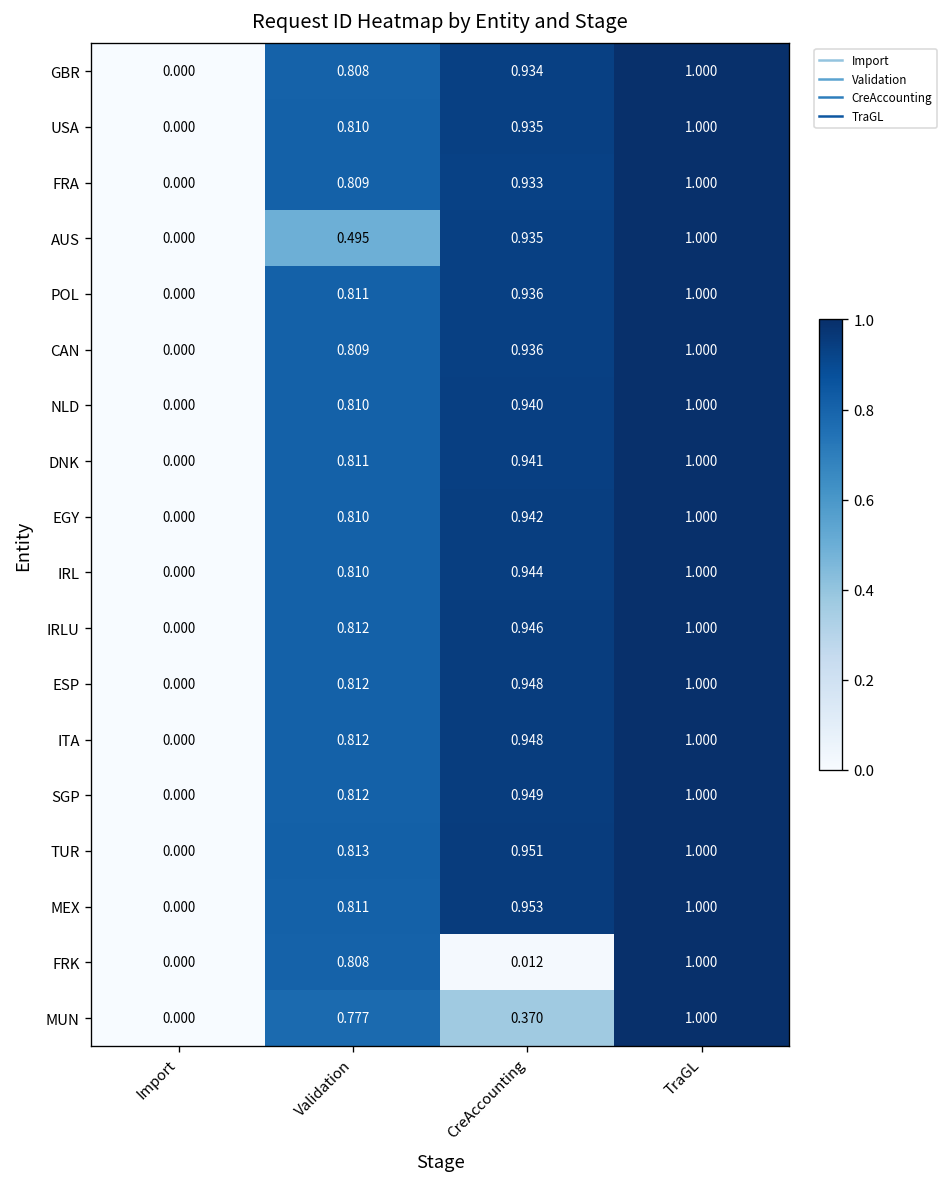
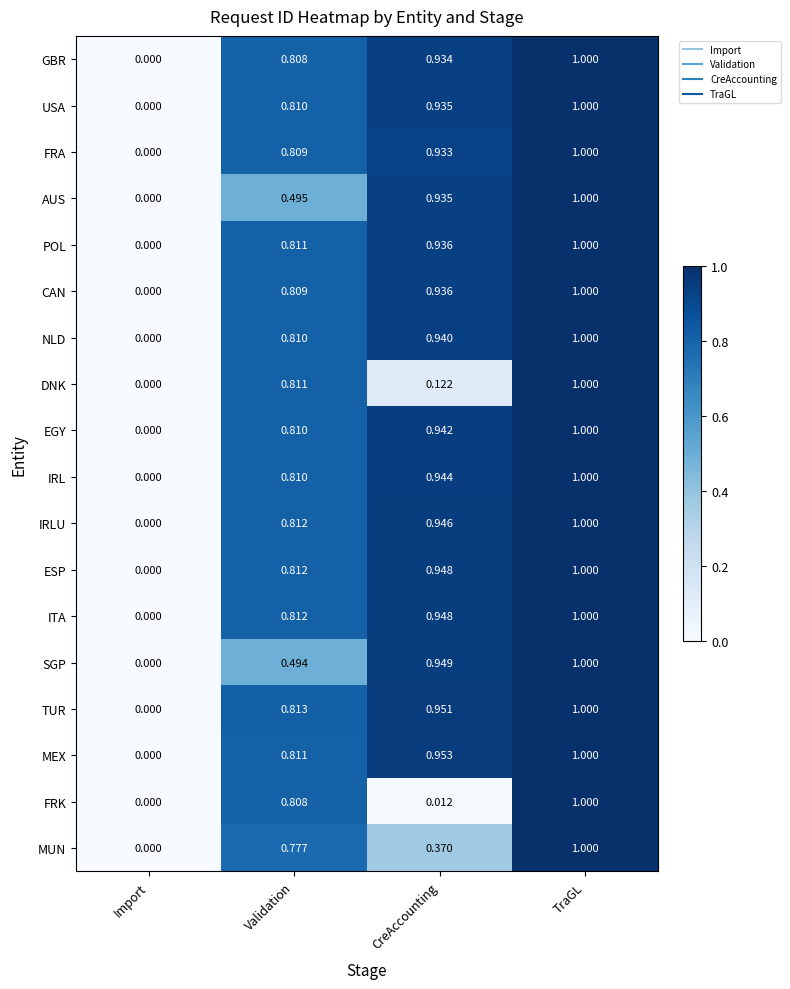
  {
    "GBR": {
      "Import": 0.000,
      "Validation": 0.808,
      "CreAccounting": 0.934,
      "TraGL": 1.000
    },
    "USA": {
      "Import": 0.000,
      "Validation": 0.810,
      "CreAccounting": 0.935,
      "TraGL": 1.000
    },
    "FRA": {
      "Import": 0.000,
      "Validation": 0.809,
      "CreAccounting": 0.933,
      "TraGL": 1.000
    },
    "AUS": {
      "Import": 0.000,
      "Validation": 0.495,
      "CreAccounting": 0.935,
      "TraGL": 1.000
    },
    "POL": {
      "Import": 0.000,
      "Validation": 0.811,
      "CreAccounting": 0.936,
      "TraGL": 1.000
    },
    "CAN": {
      "Import": 0.000,
      "Validation": 0.809,
      "CreAccounting": 0.936,
      "TraGL": 1.000
    },
    "NLD": {
      "Import": 0.000,
      "Validation": 0.810,
      "CreAccounting": 0.940,
      "TraGL": 1.000
    },
    "DNK": {
      "Import": 0.000,
      "Validation": 0.811,
-     "CreAccounting": 0.941,
+     "CreAccounting": 0.122,
      "TraGL": 1.000
    },
    "EGY": {
      "Import": 0.000,
      "Validation": 0.810,
      "CreAccounting": 0.942,
      "TraGL": 1.000
    },
    "IRL": {
      "Import": 0.000,
      "Validation": 0.810,
      "CreAccounting": 0.944,
      "TraGL": 1.000
    },
    "IRLU": {
      "Import": 0.000,
      "Validation": 0.812,
      "CreAccounting": 0.946,
      "TraGL": 1.000
    },
    "ESP": {
      "Import": 0.000,
      "Validation": 0.812,
      "CreAccounting": 0.948,
      "TraGL": 1.000
    },
    "ITA": {
      "Import": 0.000,
      "Validation": 0.812,
      "CreAccounting": 0.948,
      "TraGL": 1.000
    },
    "SGP": {
      "Import": 0.000,
-     "Validation": 0.812,
+     "Validation": 0.494,
      "CreAccounting": 0.949,
      "TraGL": 1.000
    },
    "TUR": {
      "Import": 0.000,
      "Validation": 0.813,
      "CreAccounting": 0.951,
      "TraGL": 1.000
    },
    "MEX": {
      "Import": 0.000,
      "Validation": 0.811,
      "CreAccounting": 0.953,
      "TraGL": 1.000
    },
    "FRK": {
      "Import": 0.000,
      "Validation": 0.808,
      "CreAccounting": 0.012,
      "TraGL": 1.000
    },
    "MUN": {
      "Import": 0.000,
      "Validation": 0.777,
      "CreAccounting": 0.370,
      "TraGL": 1.000
    }
  }
